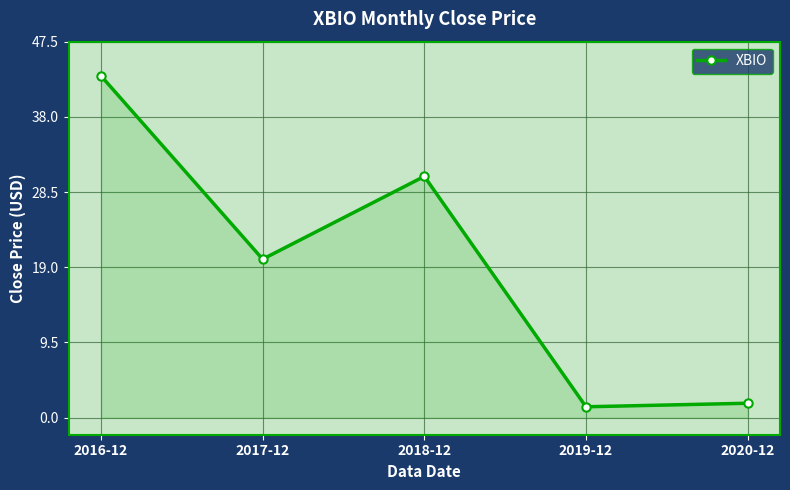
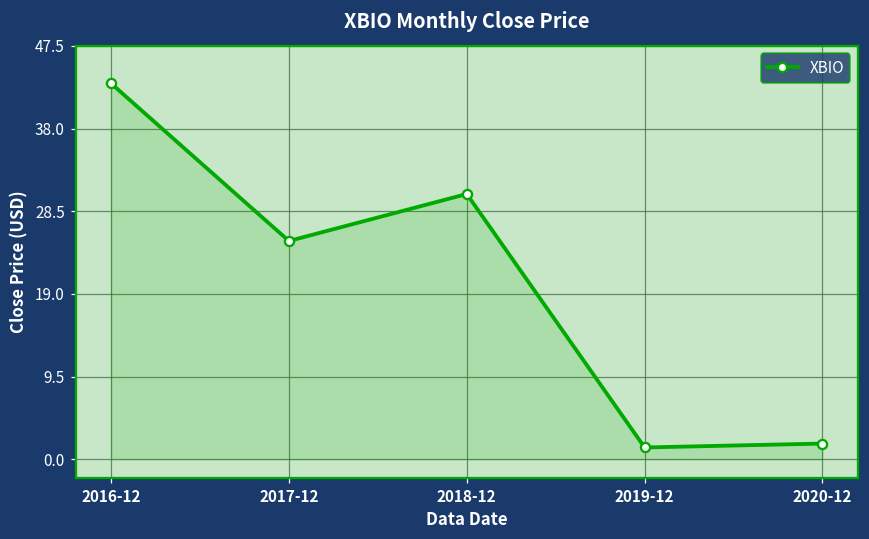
  {
    "2016-12": 43,
-   "2017-12": 20,
+   "2017-12": 25,
    "2018-12": 30,
    "2019-12": 1,
    "2020-12": 2
  }
